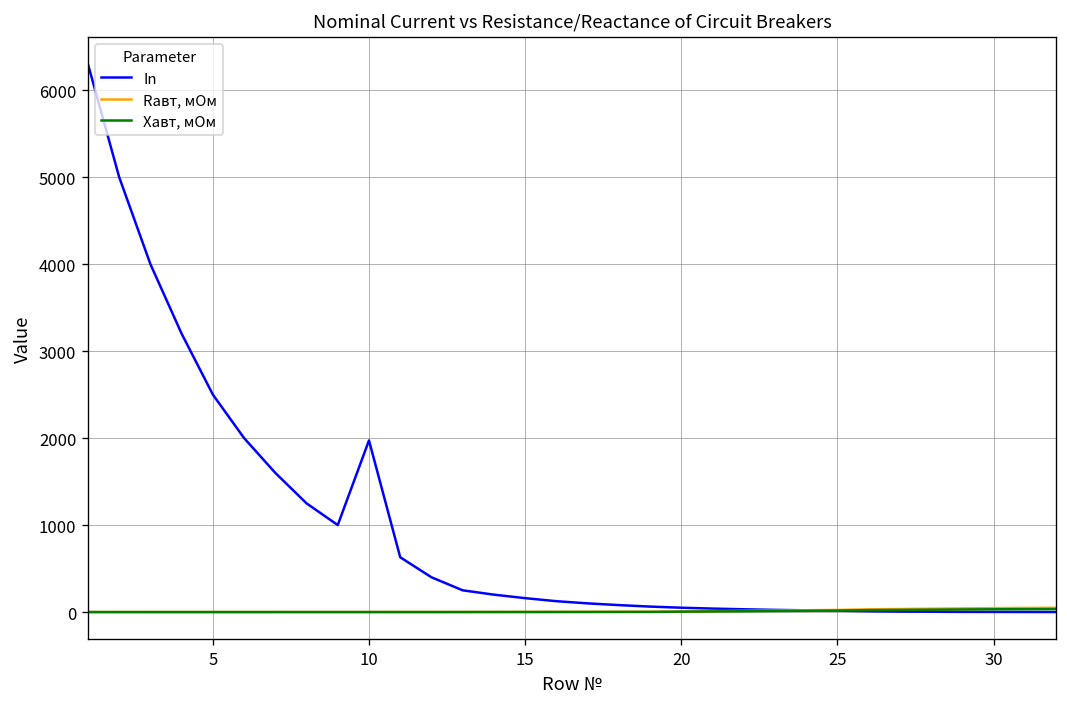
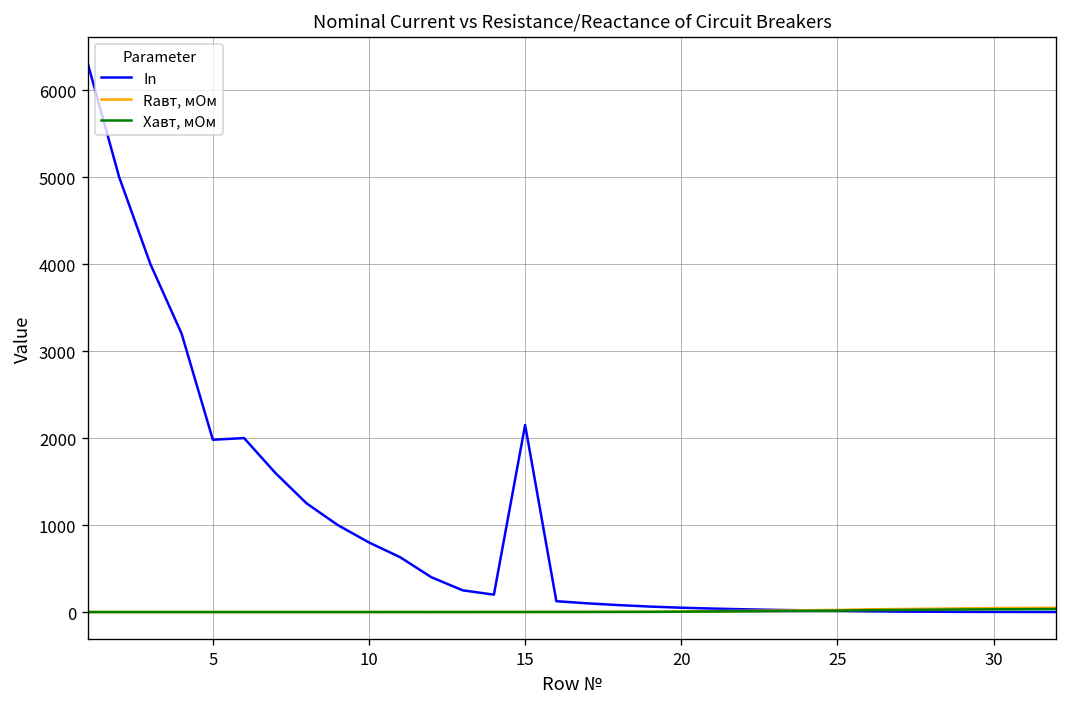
  {
    "In": {
-     "5": 2500,
-     "10": 2000,
-     "15": 200,
+     "5": 2000,
+     "10": 800,
+     "15": 2200,
      "20": 100
    }
  }
